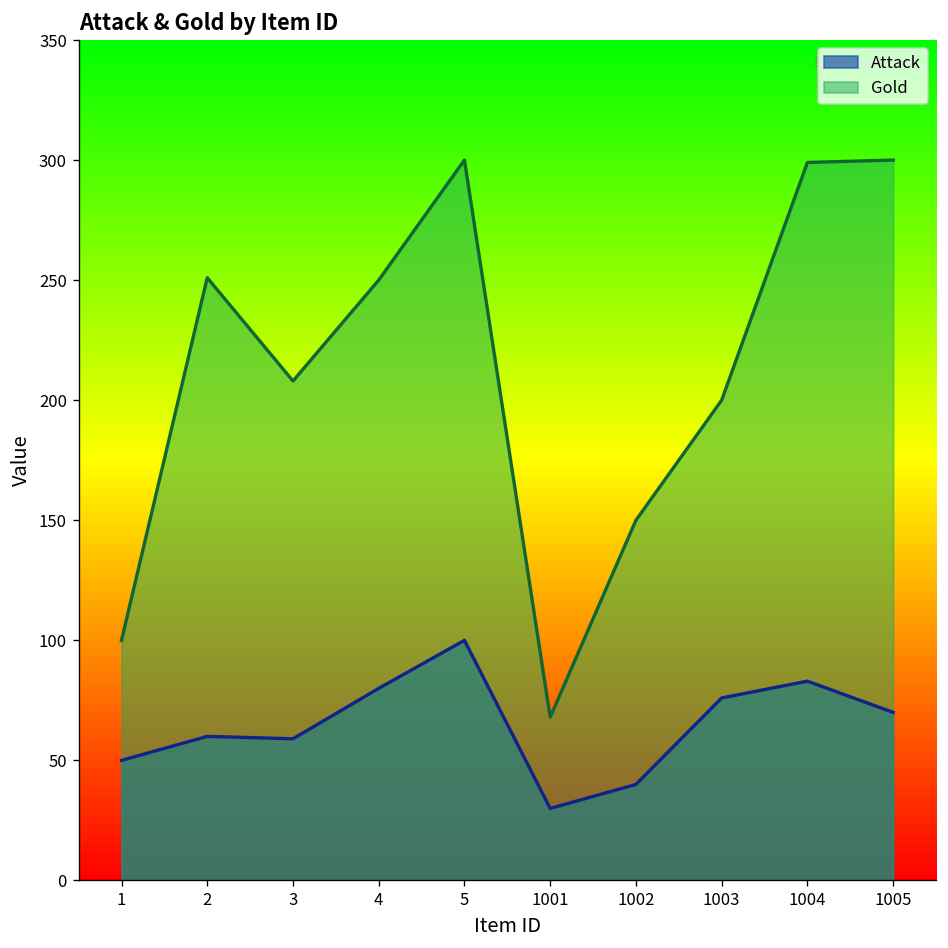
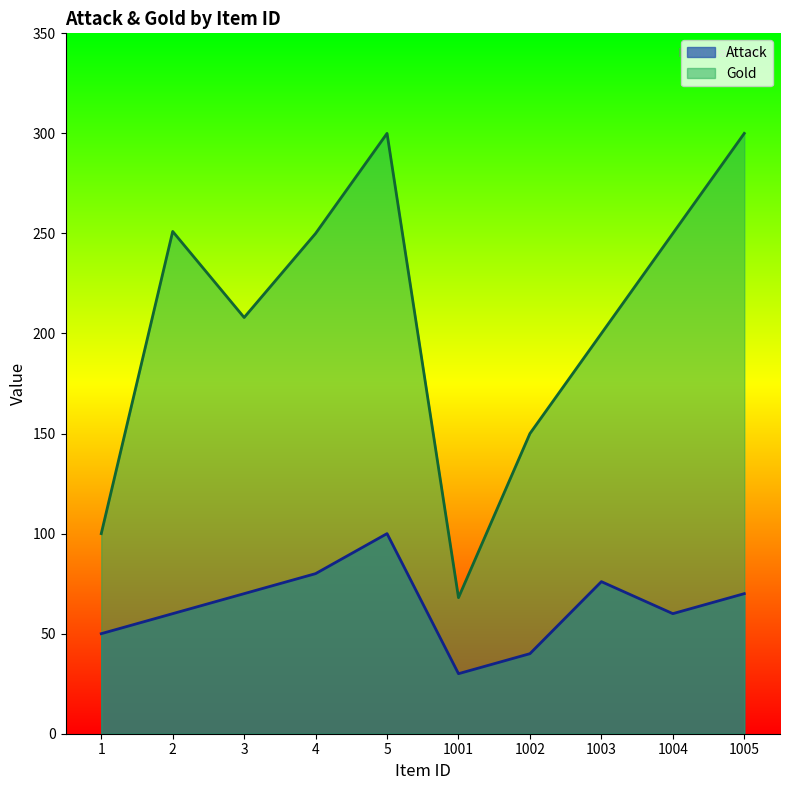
  {
    "Attack": {
      "1": 50,
      "2": 60,
-     "3": 59,
+     "3": 70,
      "4": 80,
      "5": 100,
      "1001": 30,
      "1002": 40,
      "1003": 76,
-     "1004": 83,
+     "1004": 60,
      "1005": 70
    },
    "Gold": {
      "1": 100,
      "2": 251,
      "3": 208,
      "4": 250,
      "5": 300,
      "1001": 68,
      "1002": 150,
      "1003": 200,
-     "1004": 299,
+     "1004": 250,
      "1005": 300
    }
  }
